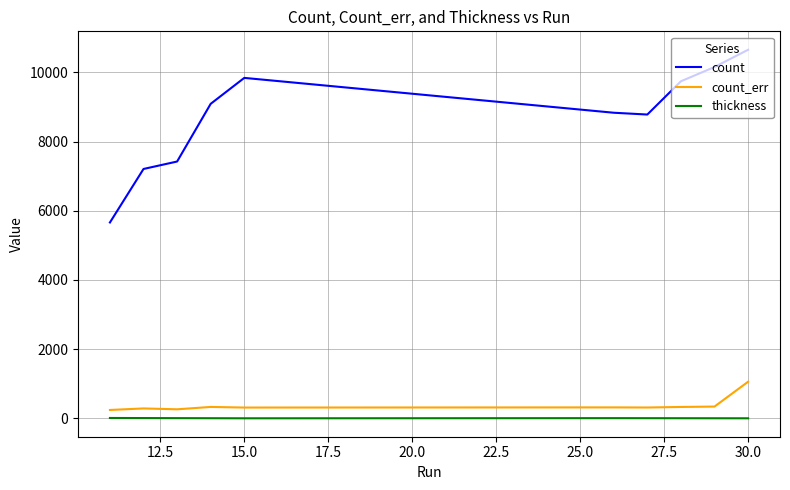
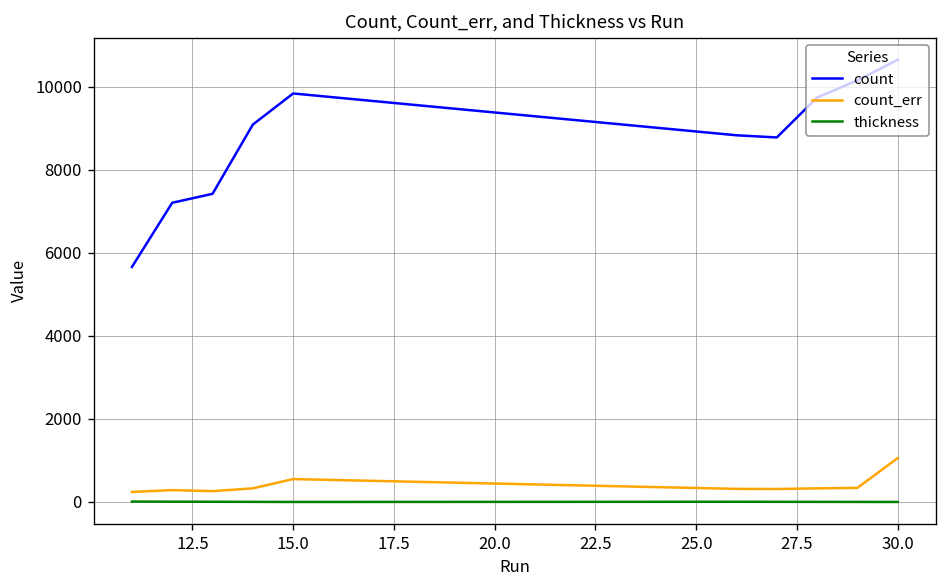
  {
    "count": {
      "15.0": 9800
    },
    "count_err": {
-     "15.0": 300,
+     "15.0": 600,
      "30.0": 1100
    },
    "thickness": {
      "15.0": 0,
      "30.0": 0
    }
  }
